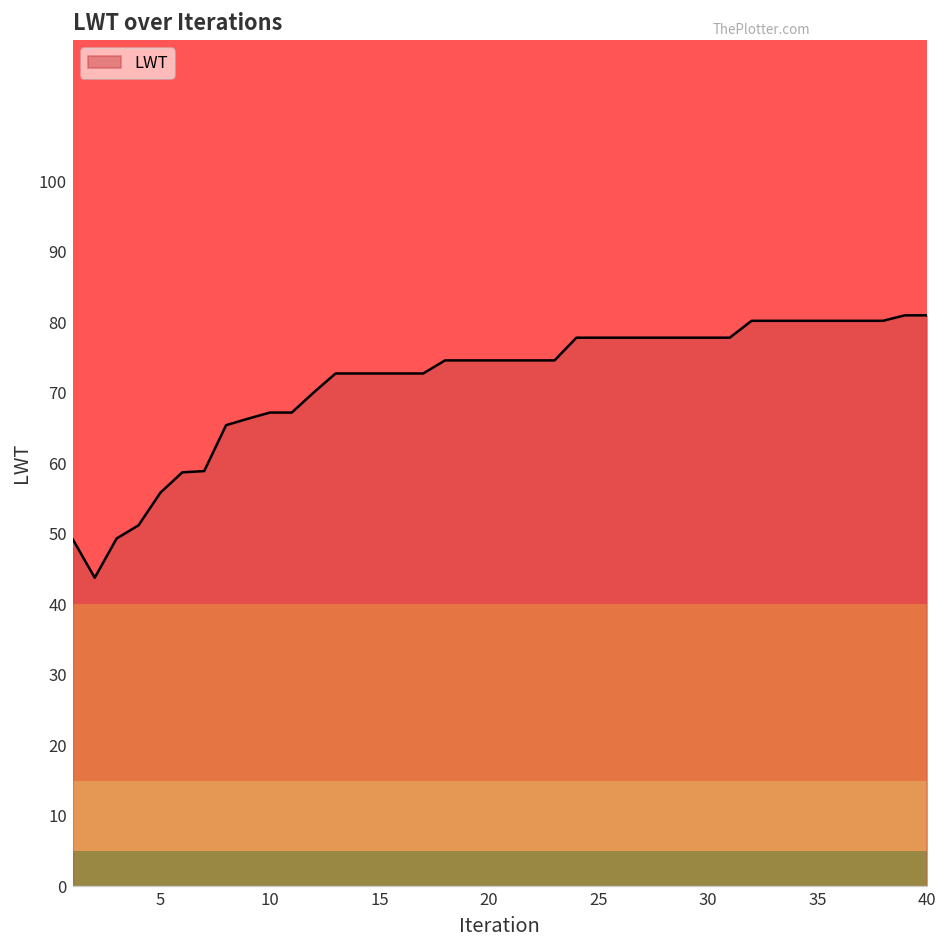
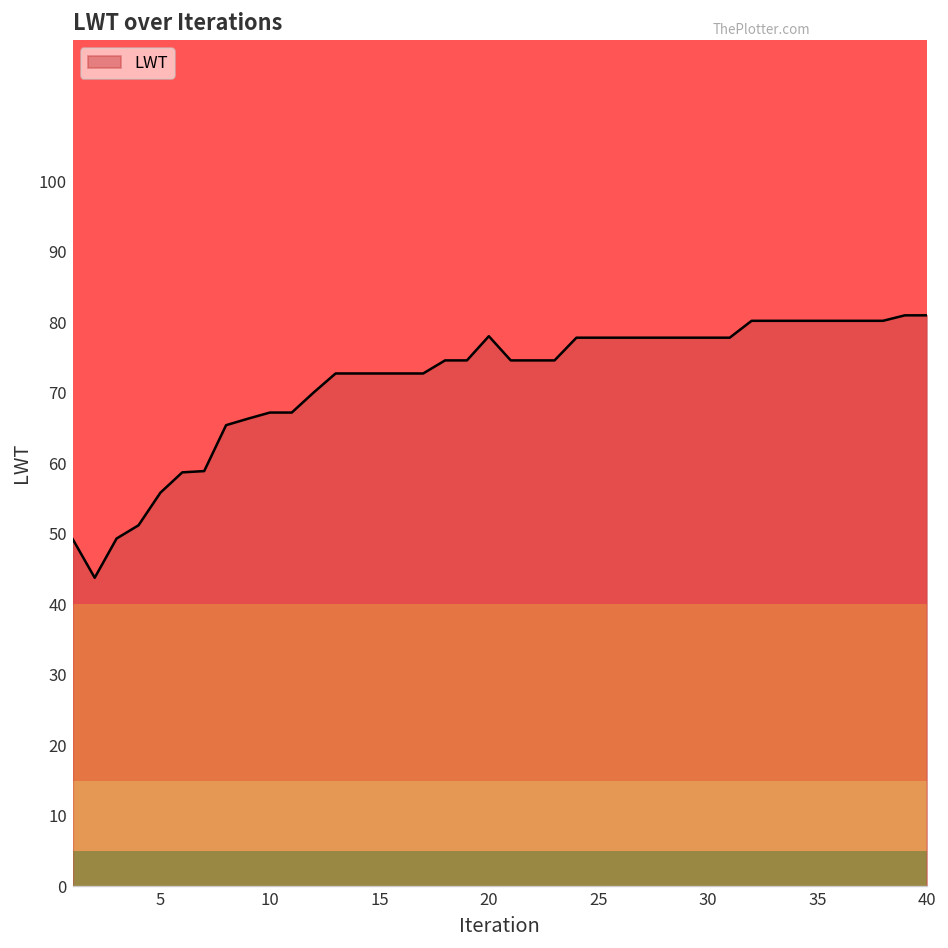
  {
    "5": 56,
    "10": 67,
    "15": 73,
-   "20": 75,
+   "20": 78,
    "25": 78,
    "30": 78,
    "35": 80,
    "40": 81
  }
